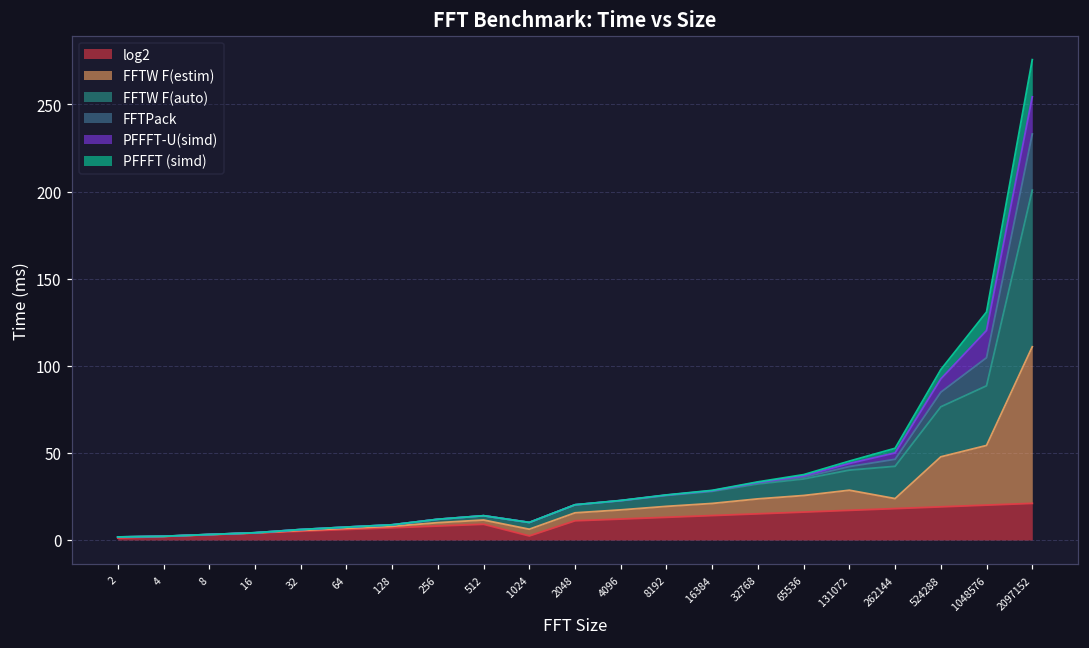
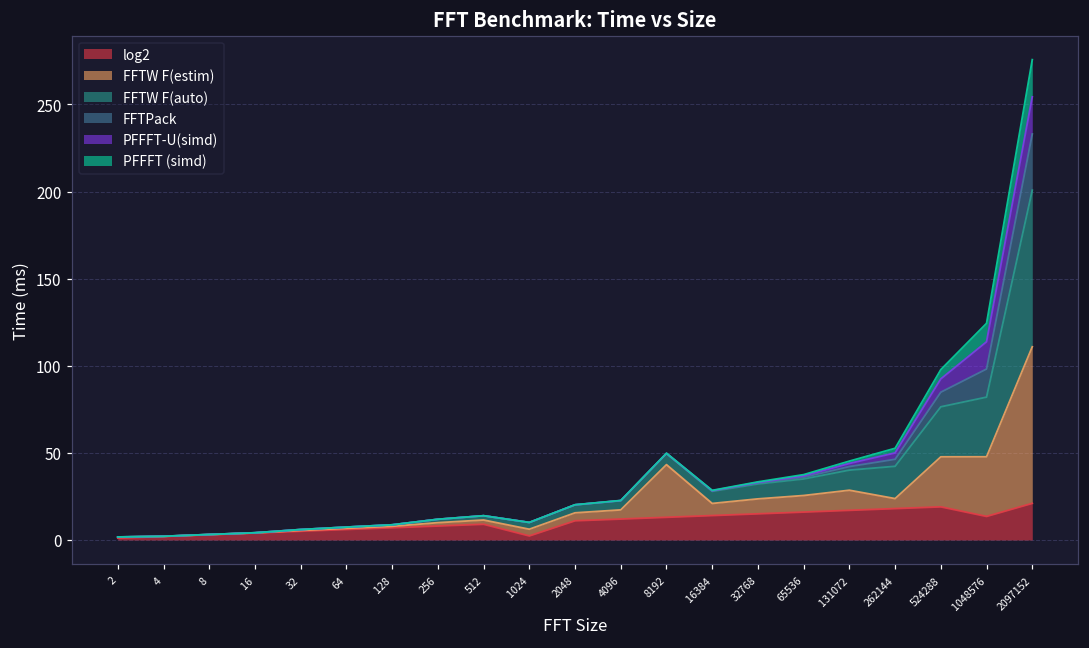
  {
    "log2": {
      "256": 8,
      "512": 9,
      "1024": 2,
      "2048": 11,
      "4096": 12,
      "8192": 13,
      "16384": 14,
      "32768": 15,
      "65536": 16,
      "131072": 17,
      "262144": 18,
      "524288": 19,
-     "1048576": 20,
+     "1048576": 14,
      "2097152": 21
    },
    "FFTW F(estim)": {
      "256": 2,
      "512": 2,
      "1024": 4,
      "2048": 5,
      "4096": 5,
-     "8192": 6,
+     "8192": 30,
      "16384": 7,
      "32768": 9,
      "65536": 10,
      "131072": 12,
      "262144": 6,
      "524288": 29,
      "1048576": 34,
      "2097152": 90
    },
    "PFFFT-U(simd)": {
      "262144": 4,
      "524288": 8,
      "1048576": 16,
      "2097152": 21
    },
    "PFFFT (simd)": {
      "262144": 3,
      "524288": 5,
      "1048576": 11,
      "2097152": 21
    }
  }
